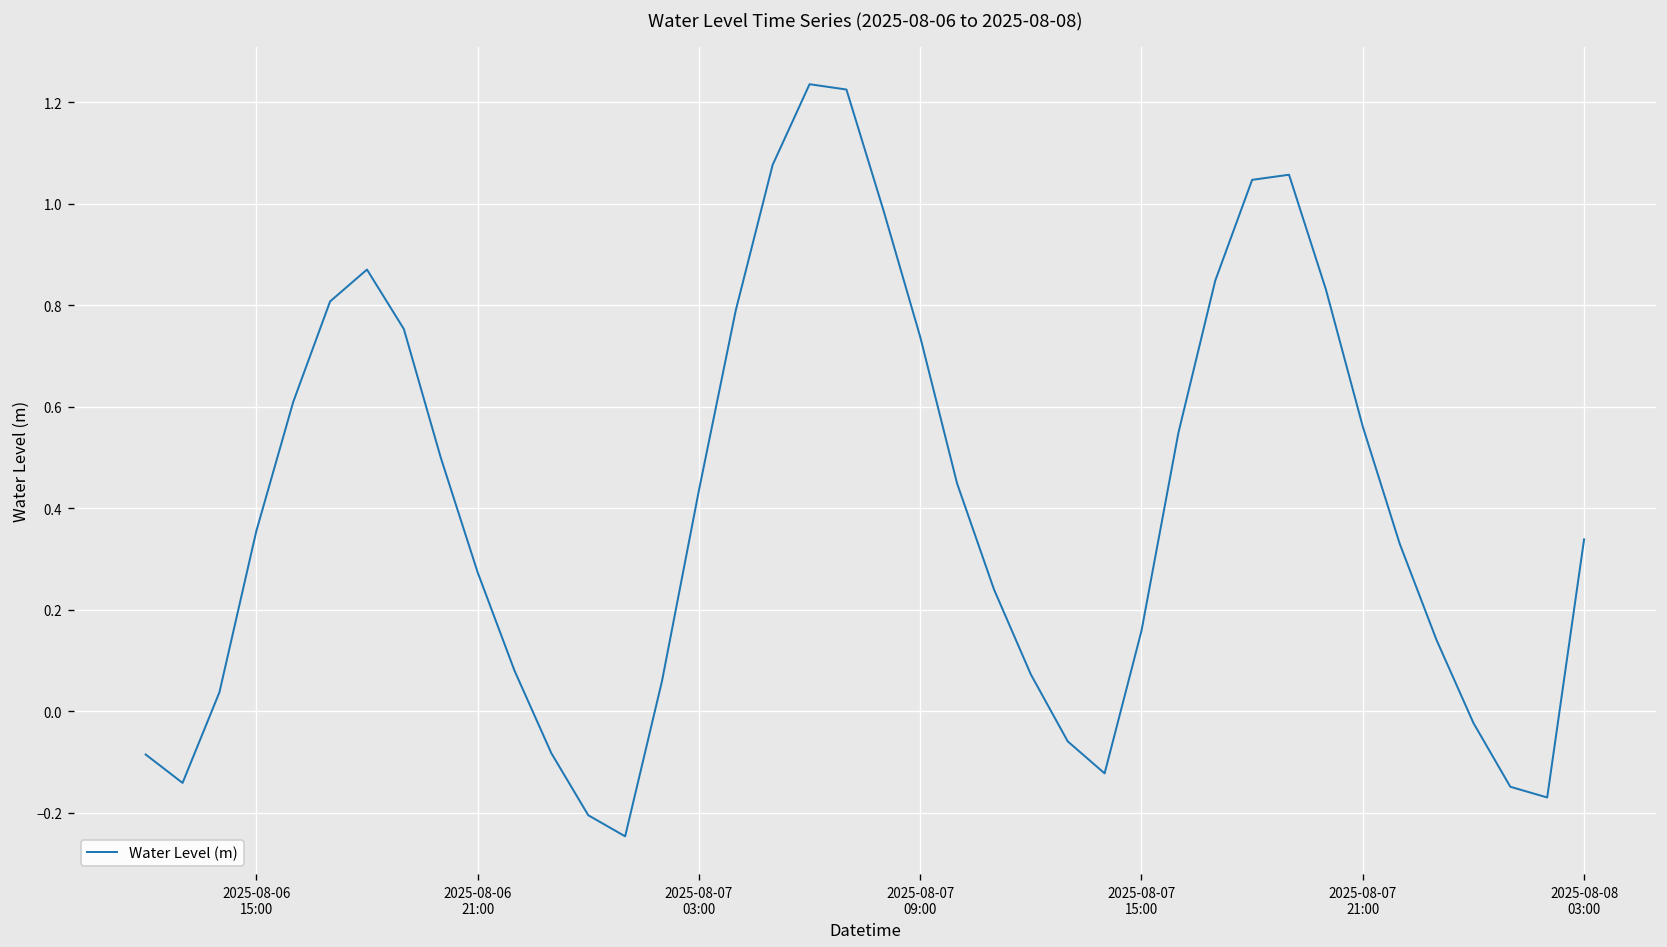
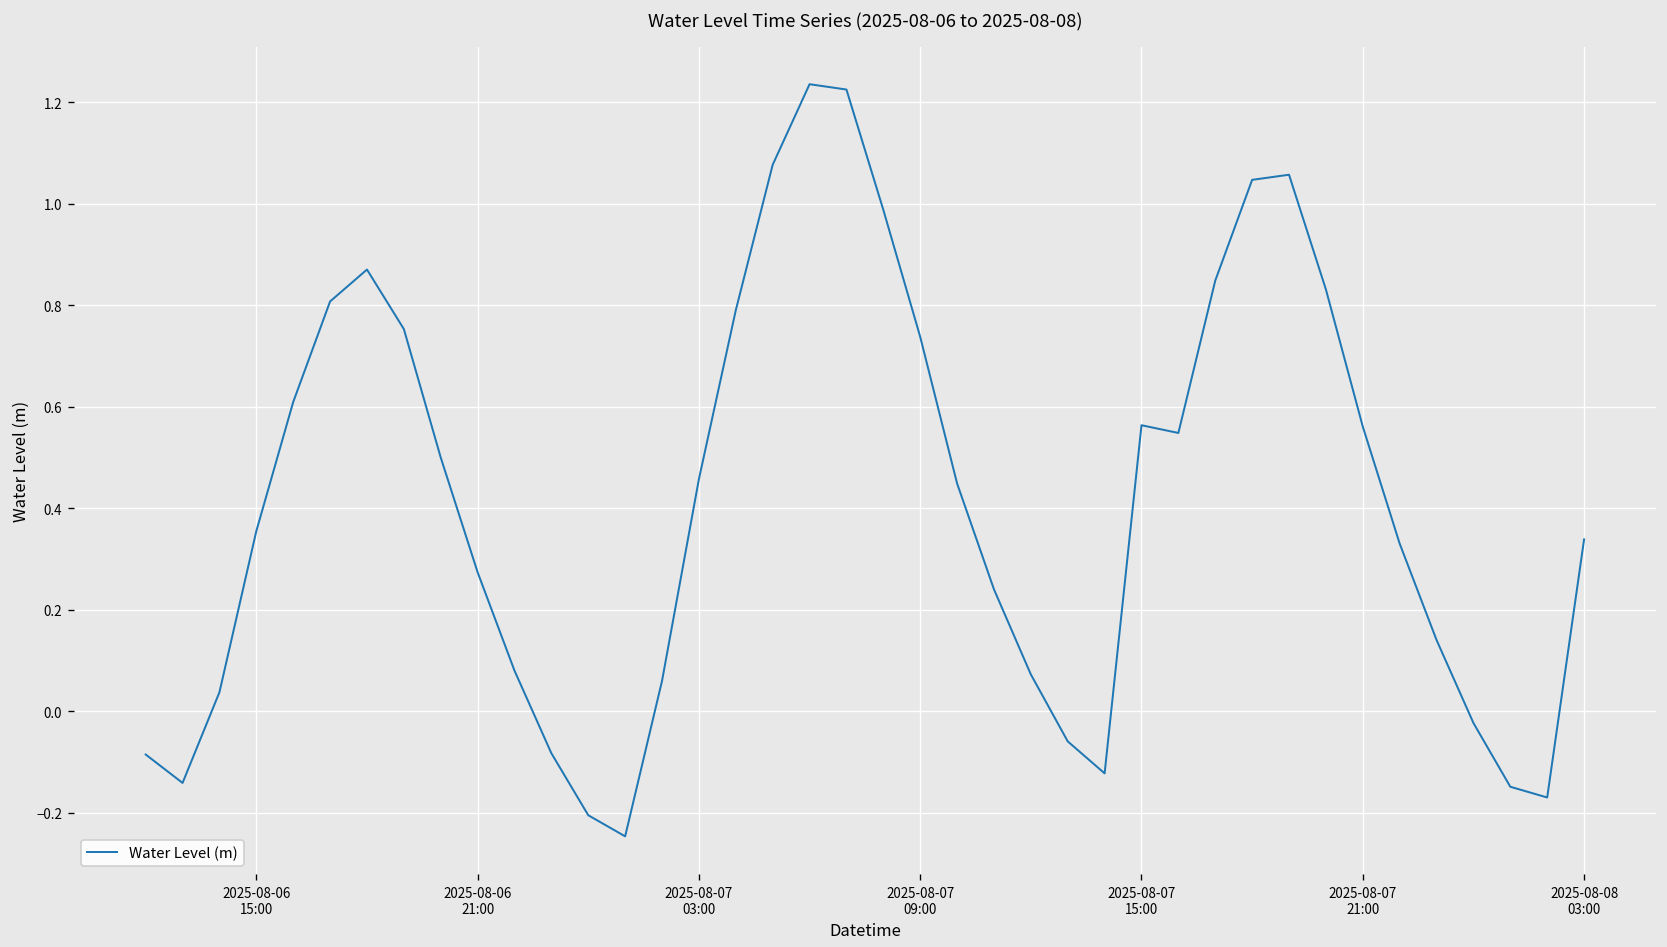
  {
    "2025-08-06 15:00": 0.36,
    "2025-08-06 21:00": 0.27,
-   "2025-08-07 03:00": 0.44,
+   "2025-08-07 03:00": 0.46,
    "2025-08-07 09:00": 0.74,
-   "2025-08-07 15:00": 0.16,
+   "2025-08-07 15:00": 0.56,
    "2025-08-07 21:00": 0.56,
    "2025-08-08 03:00": 0.34
  }
